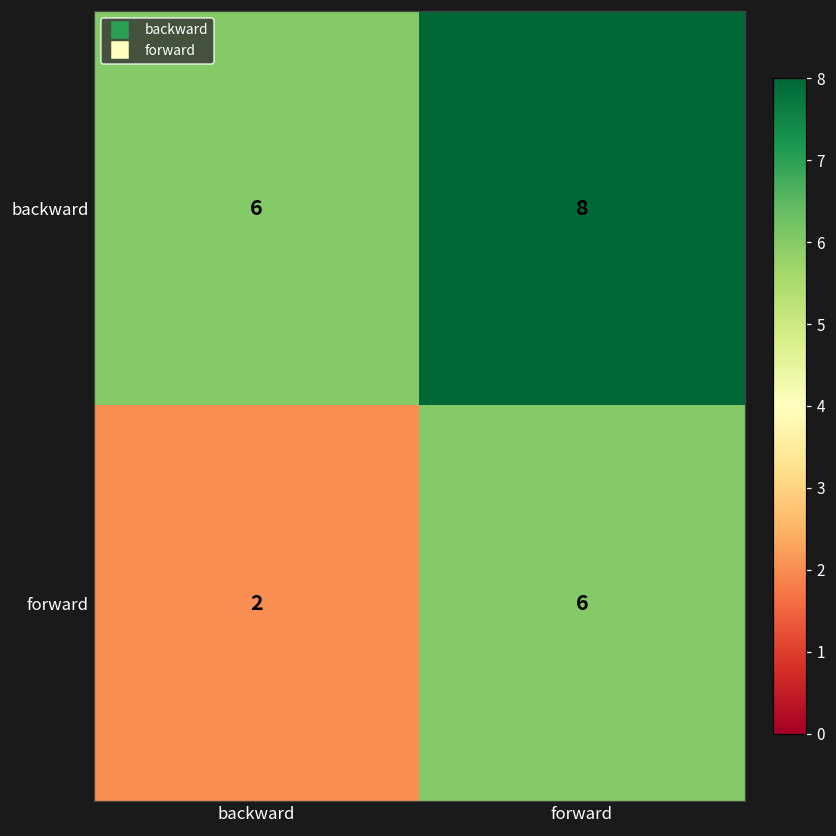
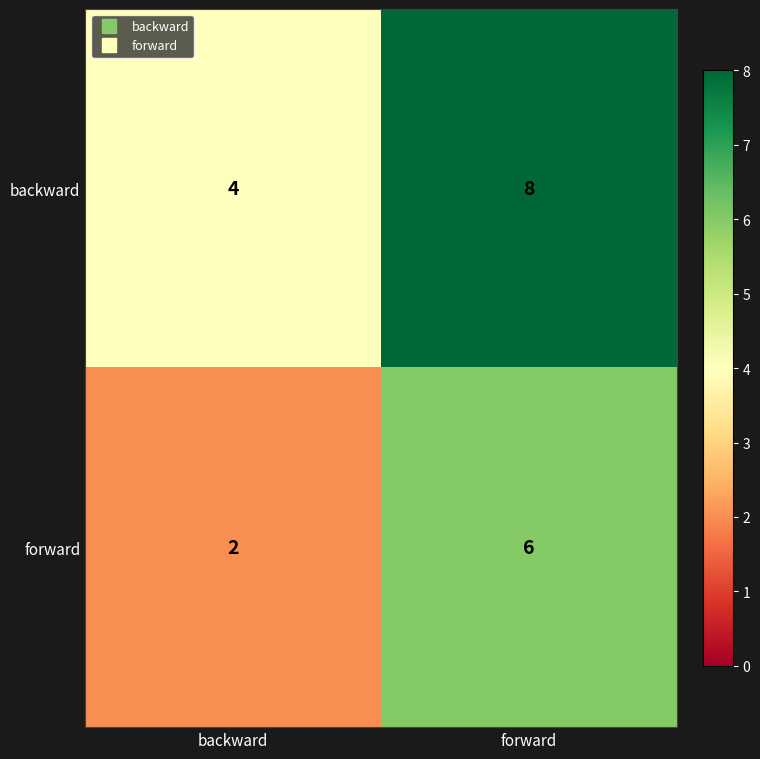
  {
    "backward": {
-     "backward": 6,
+     "backward": 4,
      "forward": 8
    },
    "forward": {
      "backward": 2,
      "forward": 6
    }
  }
